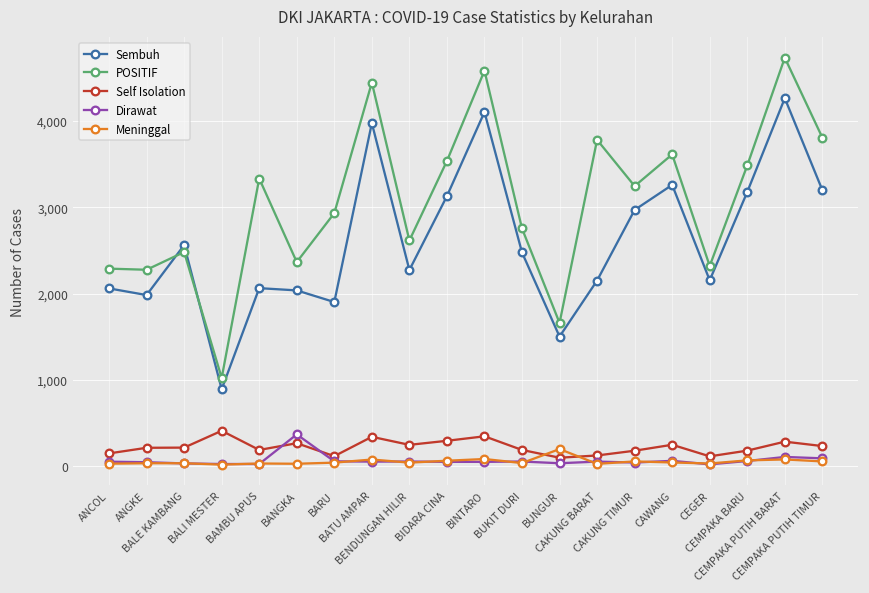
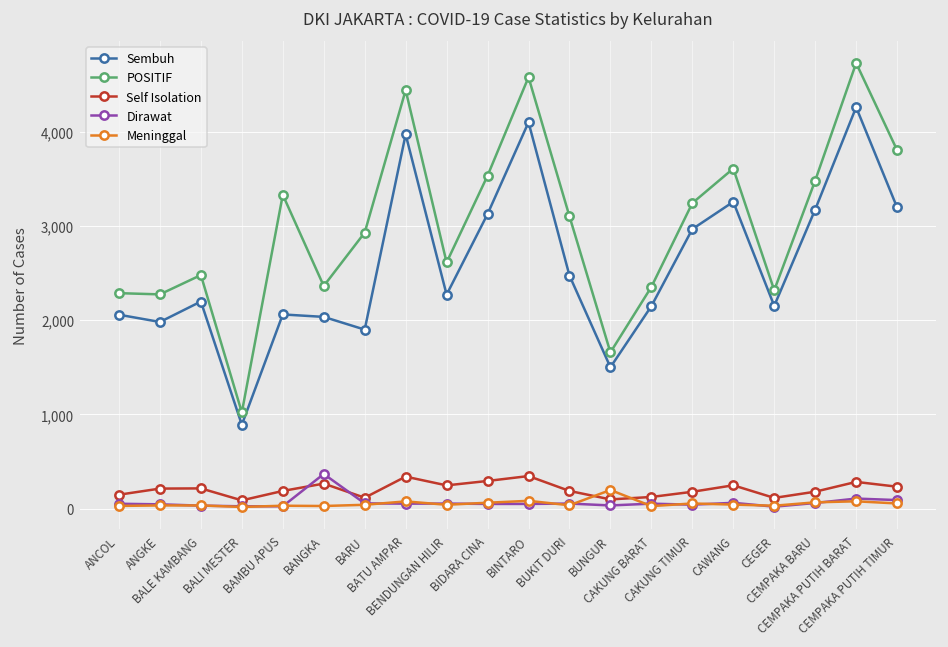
  {
    "Sembuh": {
      "ANCOL": "2,100",
      "ANGKE": "2,000",
-     "BALE KAMBANG": "2,600",
+     "BALE KAMBANG": "2,200",
      "BALI MESTER": "900",
      "BAMBU APUS": "2,100",
      "BANGKA": "2,000",
      "BARU": "1,900",
      "BATU AMPAR": "4,000",
      "BENDUNGAN HILIR": "2,300",
      "BIDARA CINA": "3,100",
      "BINTARO": "4,100",
      "BUKIT DURI": "2,500",
      "BUNGUR": "1,500",
      "CAKUNG BARAT": "2,200",
      "CAKUNG TIMUR": "3,000",
      "CAWANG": "3,300",
      "CEGER": "2,200",
      "CEMPAKA BARU": "3,200",
      "CEMPAKA PUTIH BARAT": "4,300",
      "CEMPAKA PUTIH TIMUR": "3,200"
    },
    "POSITIF": {
      "ANCOL": "2,300",
      "ANGKE": "2,300",
      "BALE KAMBANG": "2,500",
      "BALI MESTER": "1,000",
      "BAMBU APUS": "3,300",
      "BANGKA": "2,400",
      "BARU": "2,900",
      "BATU AMPAR": "4,400",
      "BENDUNGAN HILIR": "2,600",
      "BIDARA CINA": "3,500",
      "BINTARO": "4,600",
-     "BUKIT DURI": "2,800",
+     "BUKIT DURI": "3,100",
      "BUNGUR": "1,700",
-     "CAKUNG BARAT": "3,800",
+     "CAKUNG BARAT": "2,400",
      "CAKUNG TIMUR": "3,200",
      "CAWANG": "3,600",
      "CEGER": "2,300",
      "CEMPAKA BARU": "3,500",
      "CEMPAKA PUTIH BARAT": "4,700",
      "CEMPAKA PUTIH TIMUR": "3,800"
    },
    "Self Isolation": {
      "ANCOL": "100",
      "ANGKE": "200",
      "BALE KAMBANG": "200",
-     "BALI MESTER": "400",
+     "BALI MESTER": "100",
      "BAMBU APUS": "200",
      "BANGKA": "300",
      "BARU": "100",
      "BATU AMPAR": "300",
      "BENDUNGAN HILIR": "200",
      "BIDARA CINA": "300",
      "BINTARO": "300",
      "BUKIT DURI": "200",
      "BUNGUR": "100",
      "CAKUNG BARAT": "100",
      "CAKUNG TIMUR": "200",
      "CAWANG": "200",
      "CEGER": "100",
      "CEMPAKA BARU": "200",
      "CEMPAKA PUTIH BARAT": "300",
      "CEMPAKA PUTIH TIMUR": "200"
    },
    "Dirawat": {
      "BANGKA": "400",
      "BINTARO": "100",
      "BUNGUR": "0",
      "CEMPAKA PUTIH TIMUR": "100"
    },
    "Meninggal": {
      "BANGKA": "0",
      "BINTARO": "100",
      "BUNGUR": "200",
      "CEMPAKA PUTIH TIMUR": "100"
    }
  }
